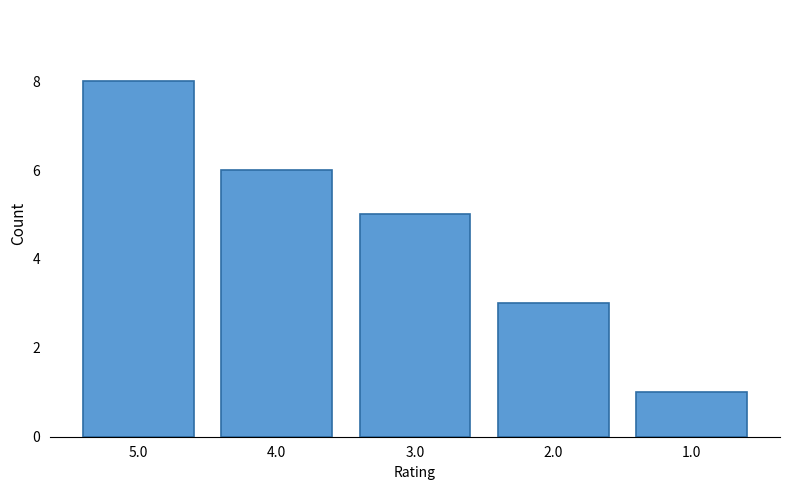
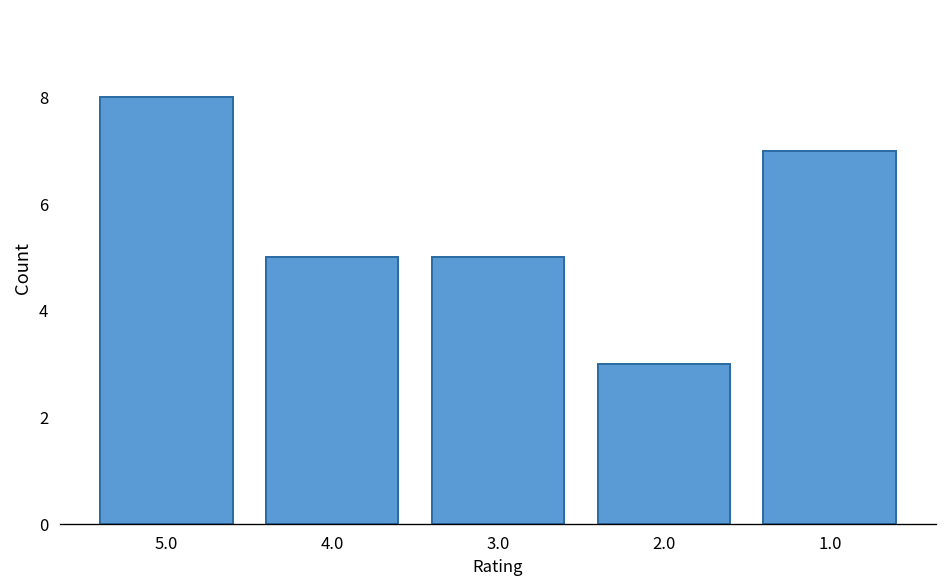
  {
    "5.0": 8,
-   "4.0": 6,
+   "4.0": 5,
    "3.0": 5,
    "2.0": 3,
-   "1.0": 1
+   "1.0": 7
  }
